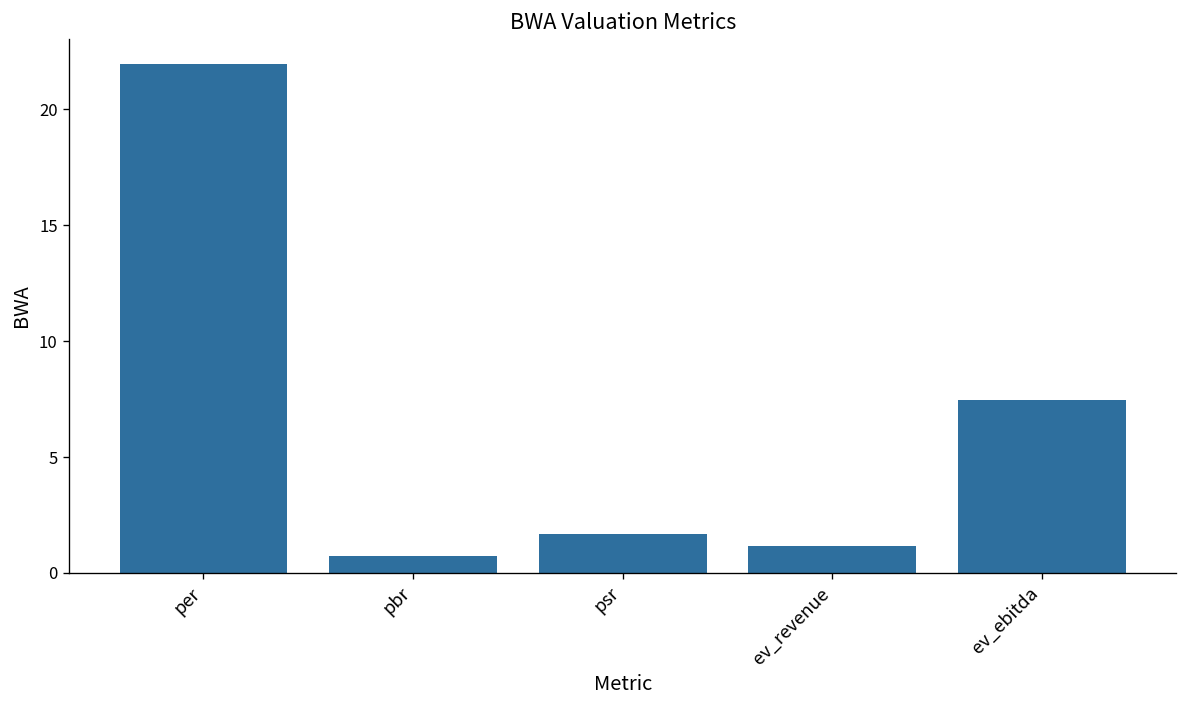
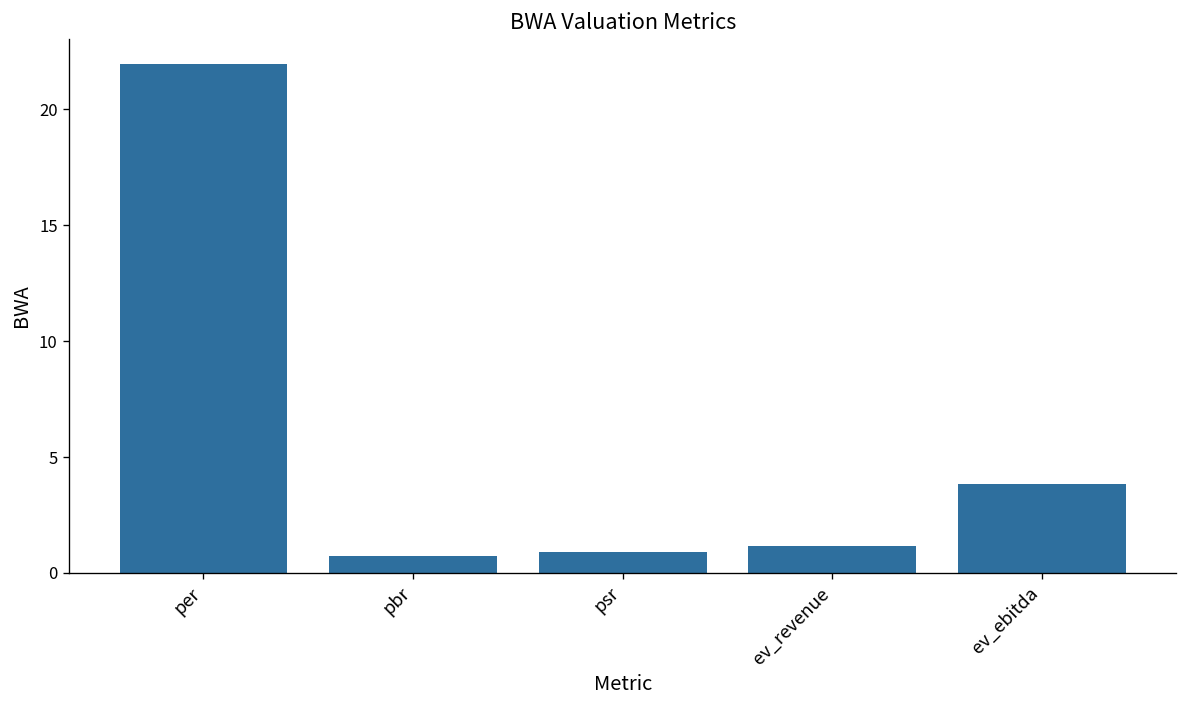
  {
    "per": 21.9,
    "pbr": 0.7,
-   "psr": 1.7,
+   "psr": 0.9,
    "ev_revenue": 1.2,
-   "ev_ebitda": 7.5
+   "ev_ebitda": 3.8
  }
